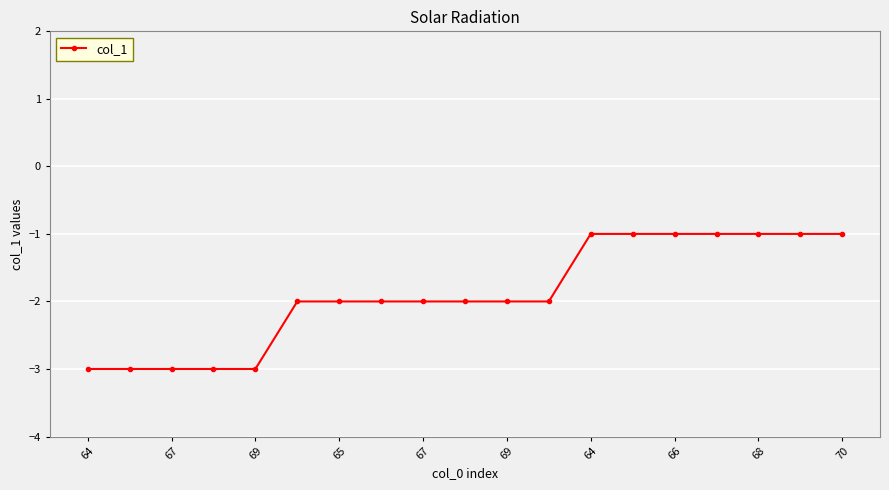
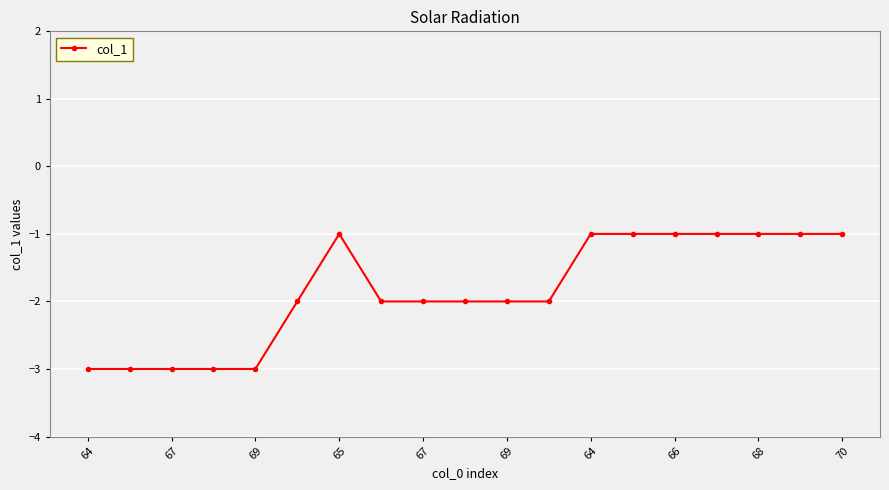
  {
-   "65": -2,
+   "65": -1,
    "66": -1,
    "68": -1,
    "70": -1
  }
